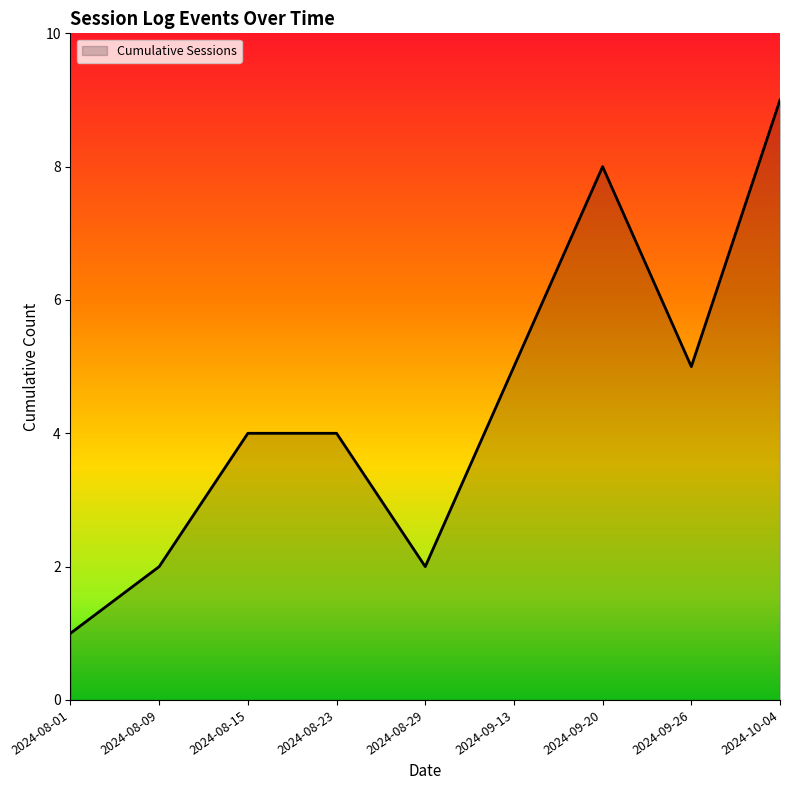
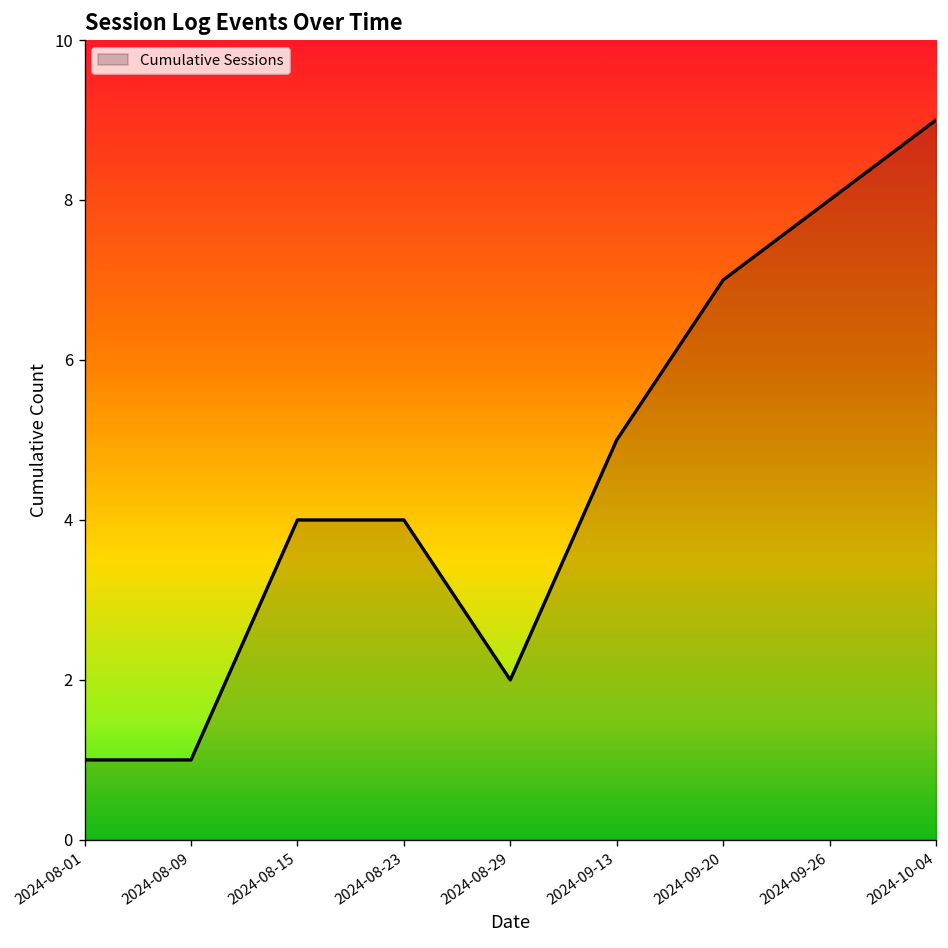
  {
    "2024-08-01": 1,
-   "2024-08-09": 2,
+   "2024-08-09": 1,
    "2024-08-15": 4,
    "2024-08-23": 4,
    "2024-08-29": 2,
    "2024-09-13": 5,
-   "2024-09-20": 8,
-   "2024-09-26": 5,
+   "2024-09-20": 7,
+   "2024-09-26": 8,
    "2024-10-04": 9
  }
